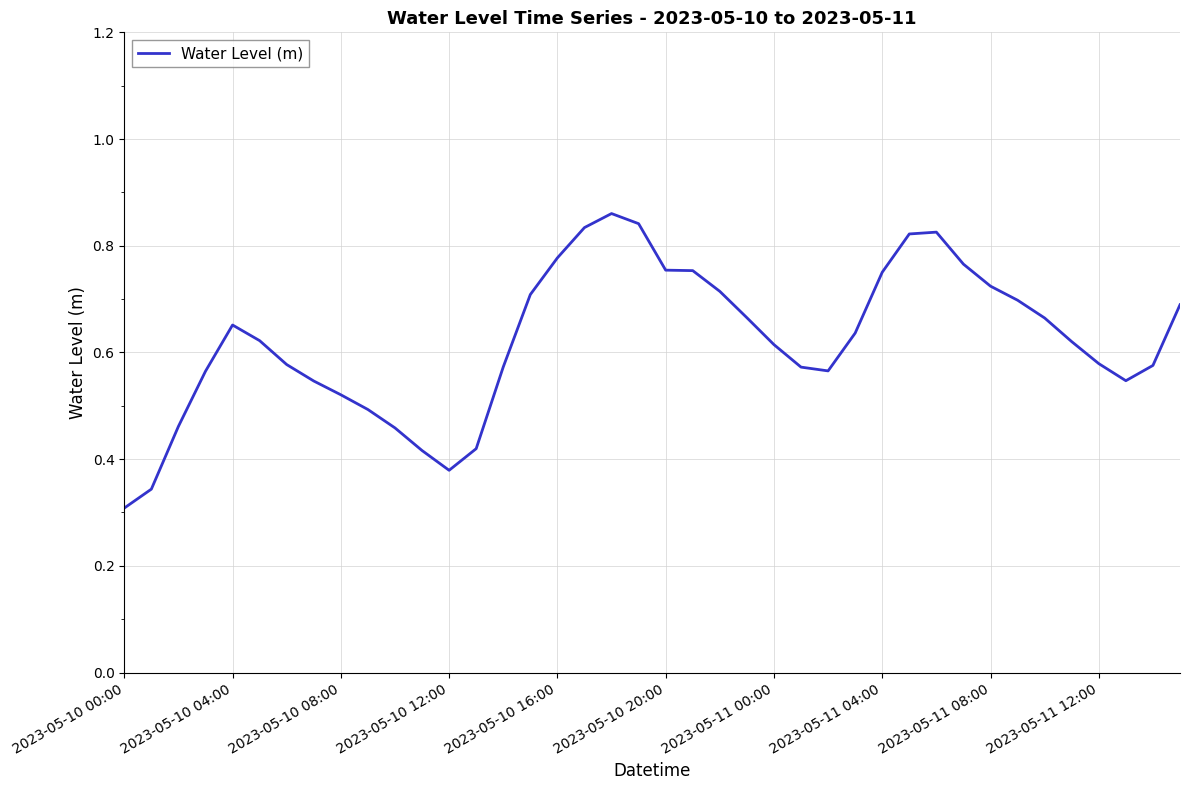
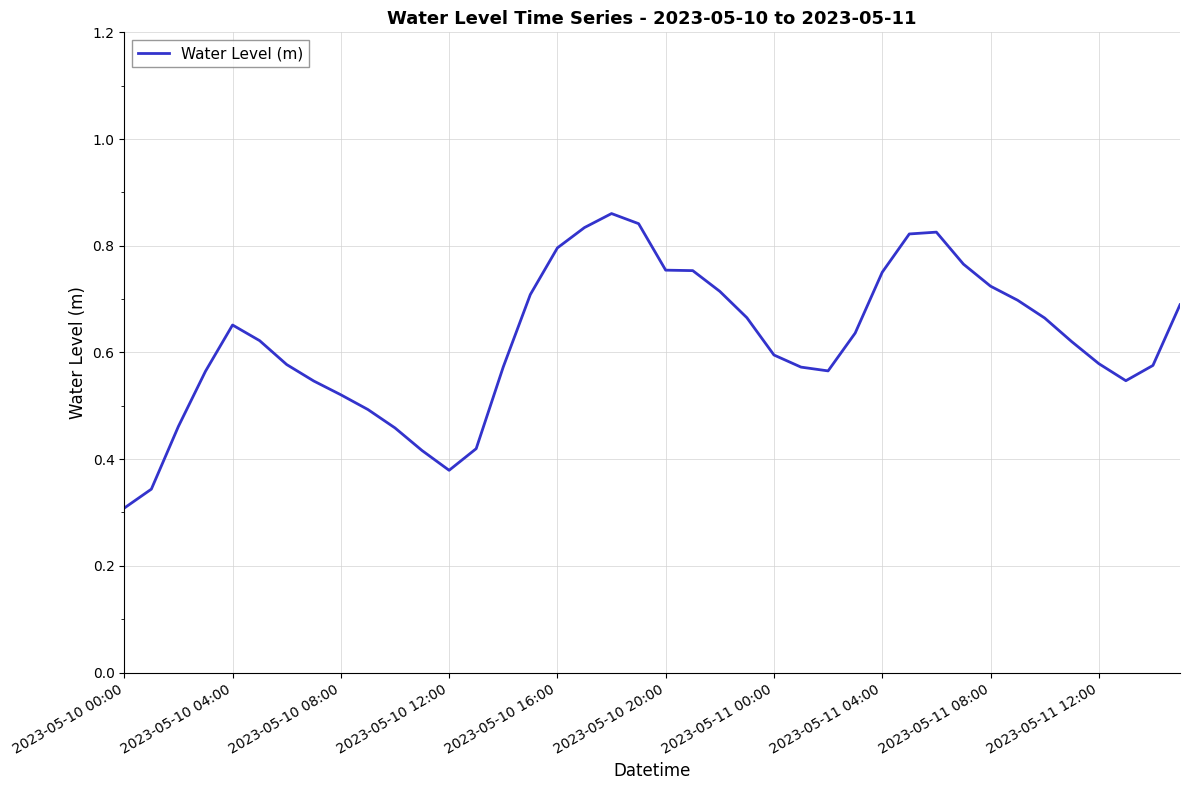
  {
    "2023-05-10 00:00": 0.31,
    "2023-05-10 04:00": 0.65,
    "2023-05-10 08:00": 0.52,
    "2023-05-10 12:00": 0.38,
-   "2023-05-10 16:00": 0.78,
+   "2023-05-10 16:00": 0.80,
    "2023-05-10 20:00": 0.75,
-   "2023-05-11 00:00": 0.61,
+   "2023-05-11 00:00": 0.60,
    "2023-05-11 04:00": 0.75,
    "2023-05-11 08:00": 0.72,
    "2023-05-11 12:00": 0.58
  }
